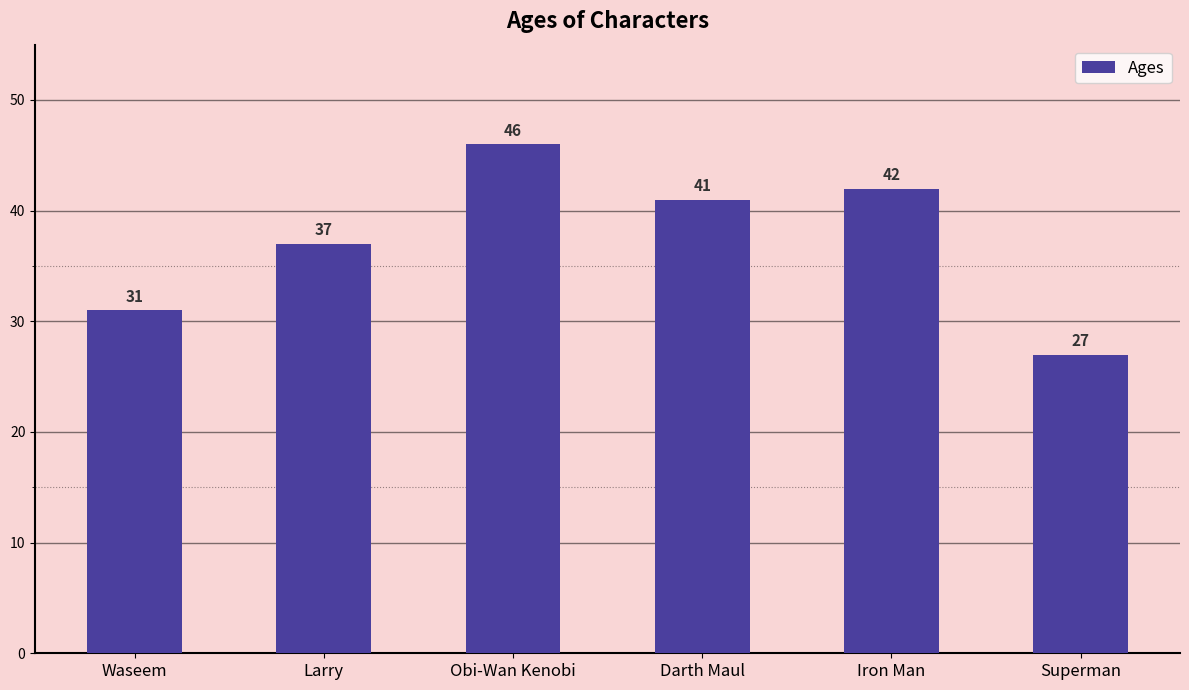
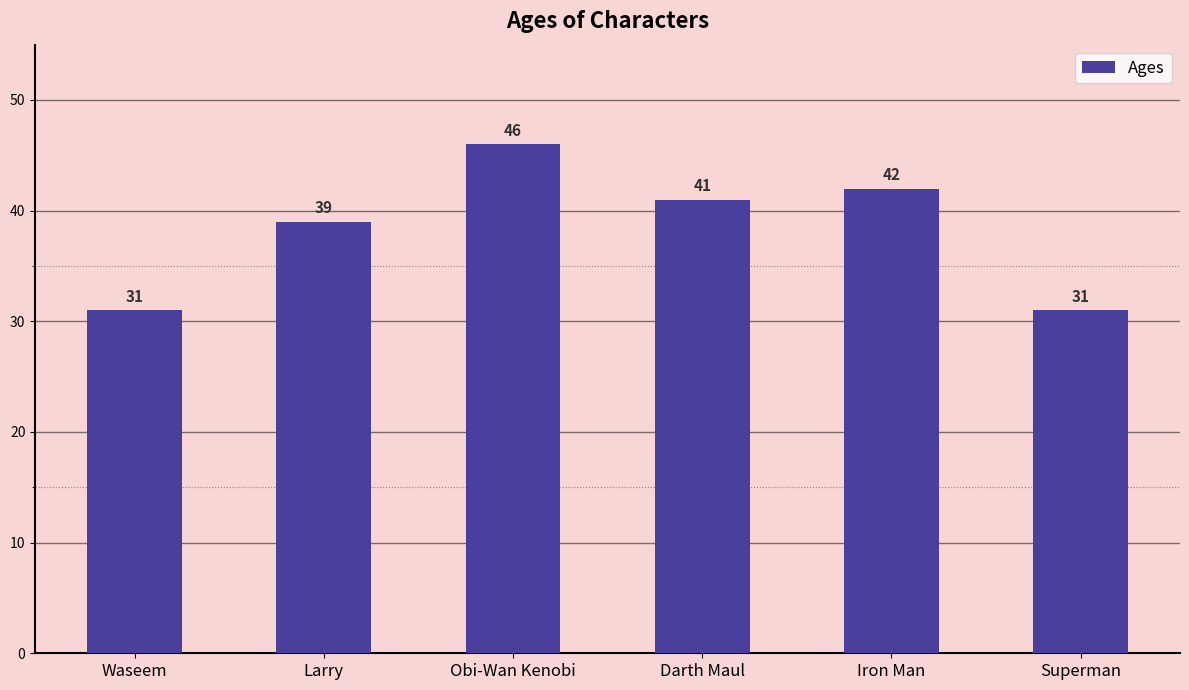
  {
    "Waseem": 31,
-   "Larry": 37,
+   "Larry": 39,
    "Obi-Wan Kenobi": 46,
    "Darth Maul": 41,
    "Iron Man": 42,
-   "Superman": 27
+   "Superman": 31
  }
